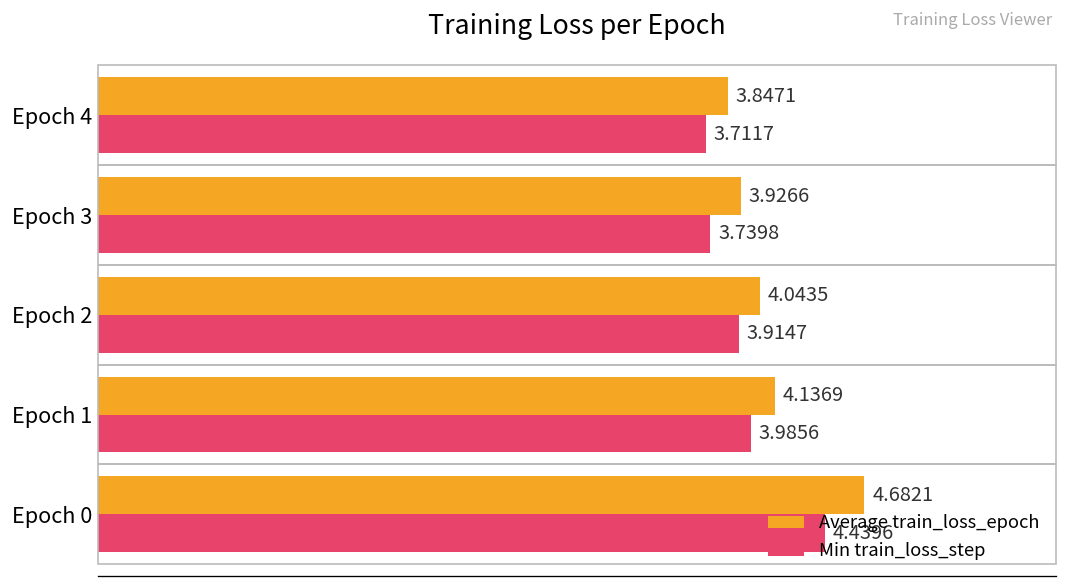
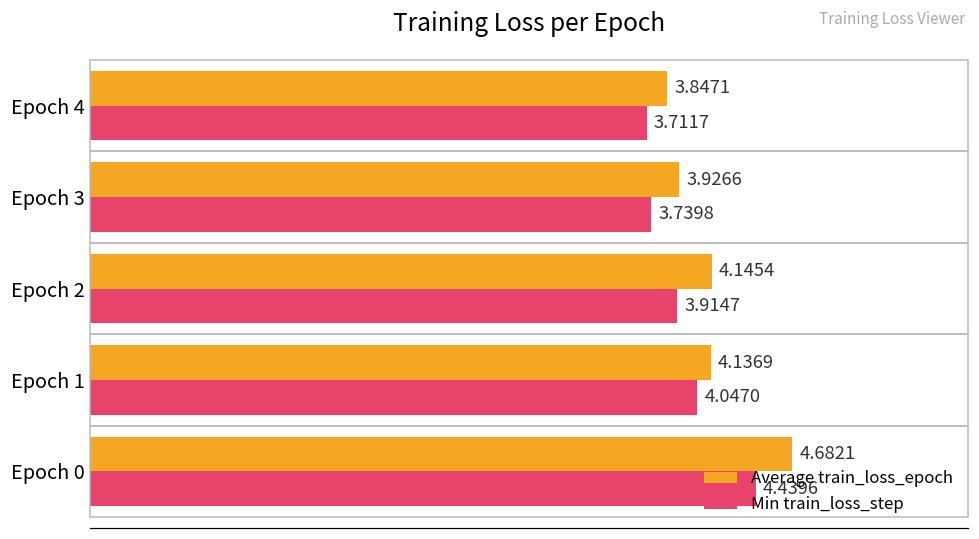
  {
    "Average train_loss_epoch": {
-     "Epoch 2": 4.0435
+     "Epoch 2": 4.1454
    },
    "Min train_loss_step": {
-     "Epoch 1": 3.9856
+     "Epoch 1": 4.0470
    }
  }
